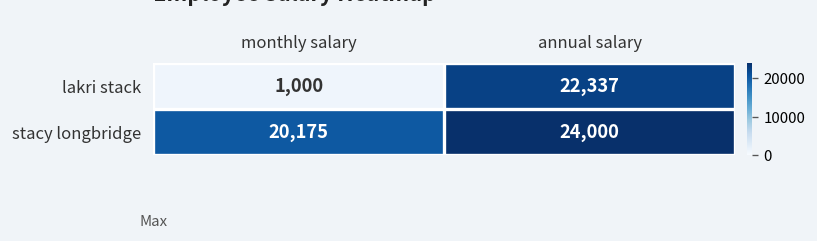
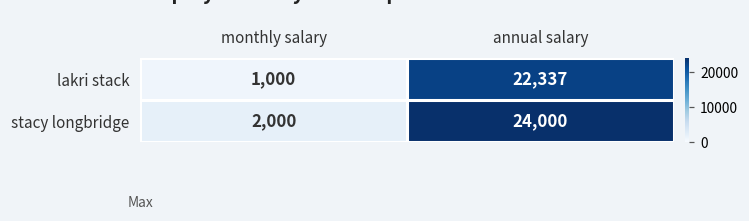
  {
    "lakri stack": {
      "monthly salary": "1,000",
      "annual salary": "22,337"
    },
    "stacy longbridge": {
-     "monthly salary": "20,175",
+     "monthly salary": "2,000",
      "annual salary": "24,000"
    }
  }
